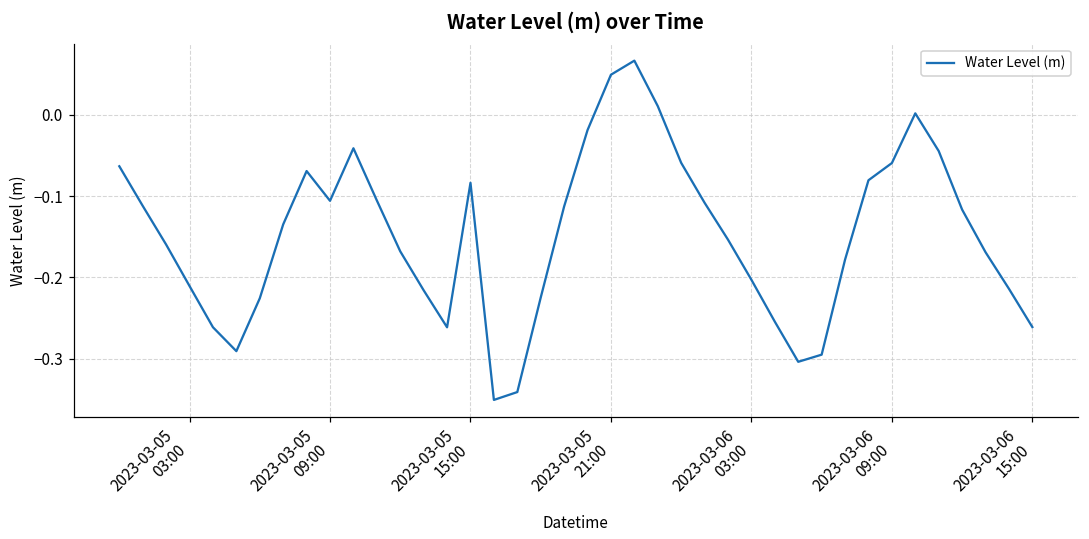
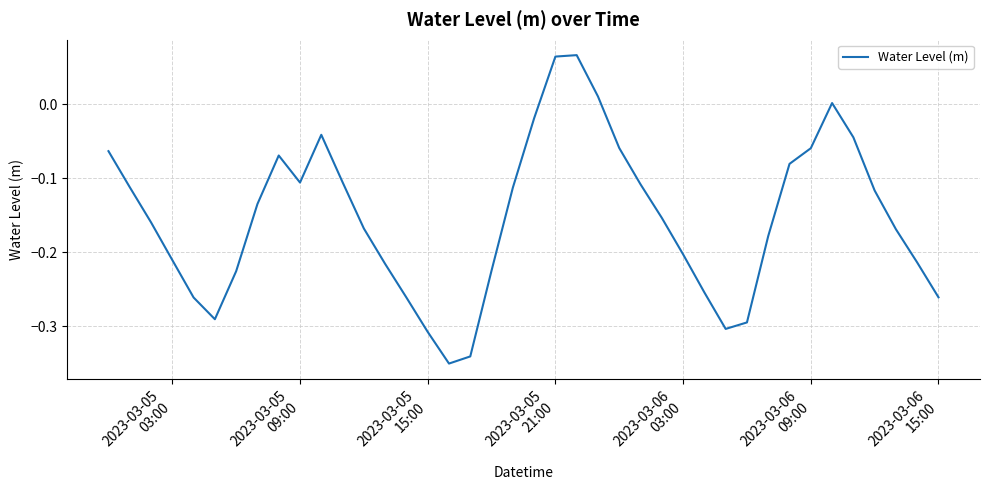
  {
    "2023-03-05 03:00": -0.21,
    "2023-03-05 09:00": -0.11,
-   "2023-03-05 15:00": -0.08,
-   "2023-03-05 21:00": 0.05,
+   "2023-03-05 15:00": -0.31,
+   "2023-03-05 21:00": 0.06,
    "2023-03-06 03:00": -0.20,
    "2023-03-06 09:00": -0.06,
    "2023-03-06 15:00": -0.26
  }
